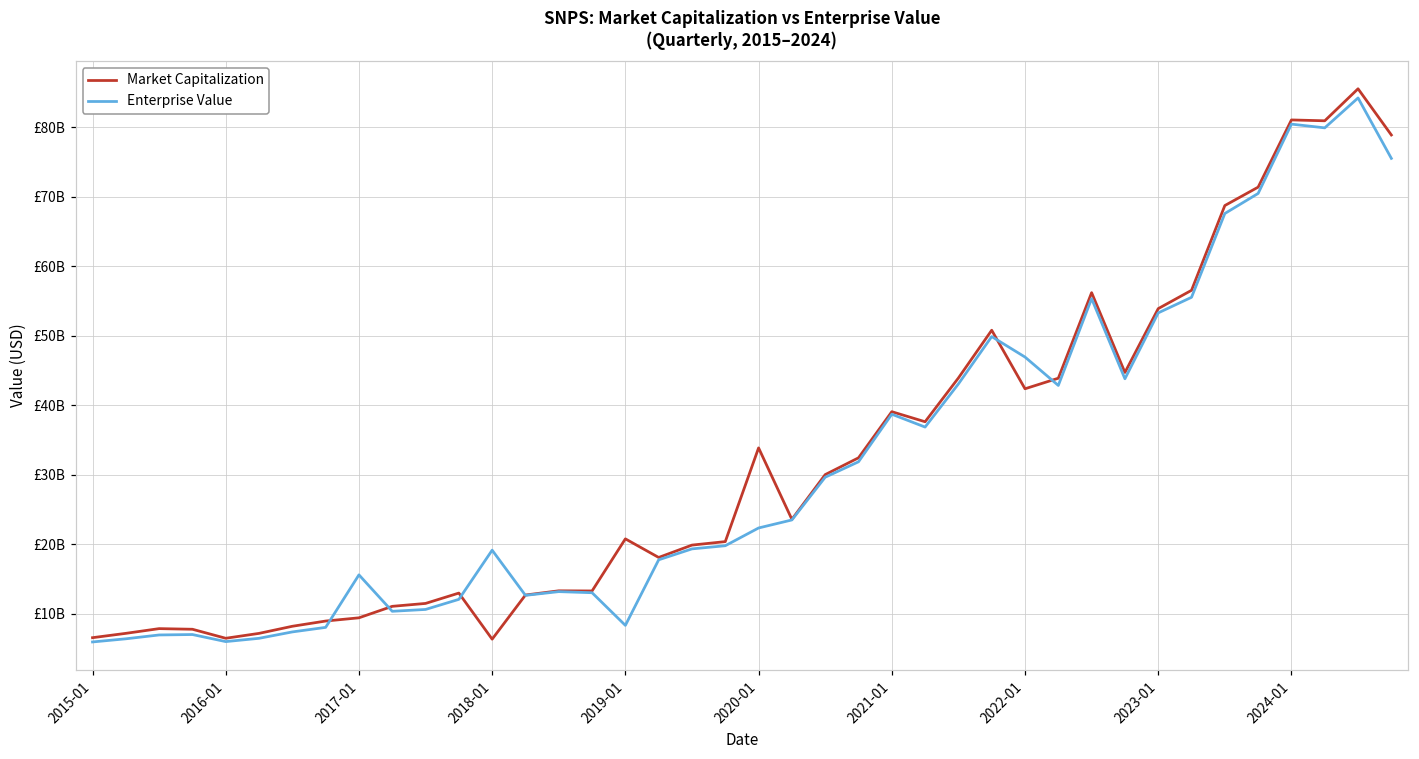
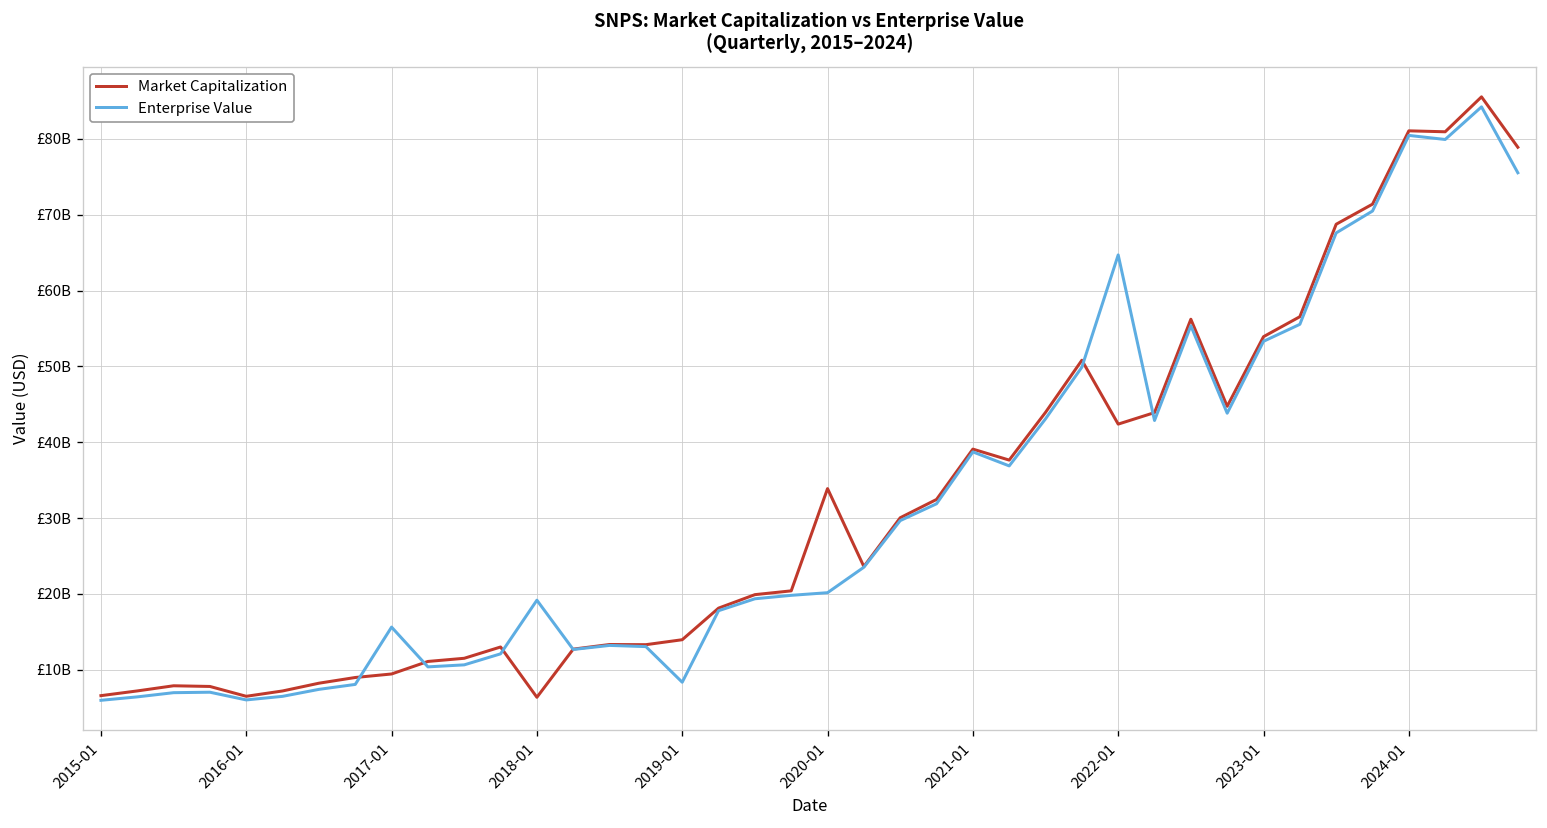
  {
    "Market Capitalization": {
      "2015-01": "£7000000000",
      "2016-01": "£6000000000",
      "2017-01": "£9000000000",
      "2018-01": "£6000000000",
-     "2019-01": "£21000000000",
+     "2019-01": "£14000000000",
      "2020-01": "£34000000000",
      "2022-01": "£42000000000",
      "2023-01": "£54000000000",
      "2024-01": "£81000000000"
    },
    "Enterprise Value": {
      "2015-01": "£6000000000",
      "2016-01": "£6000000000",
      "2017-01": "£16000000000",
      "2018-01": "£19000000000",
      "2019-01": "£8000000000",
-     "2020-01": "£22000000000",
-     "2022-01": "£47000000000",
+     "2020-01": "£20000000000",
+     "2022-01": "£65000000000",
      "2023-01": "£53000000000",
      "2024-01": "£80000000000"
    }
  }
